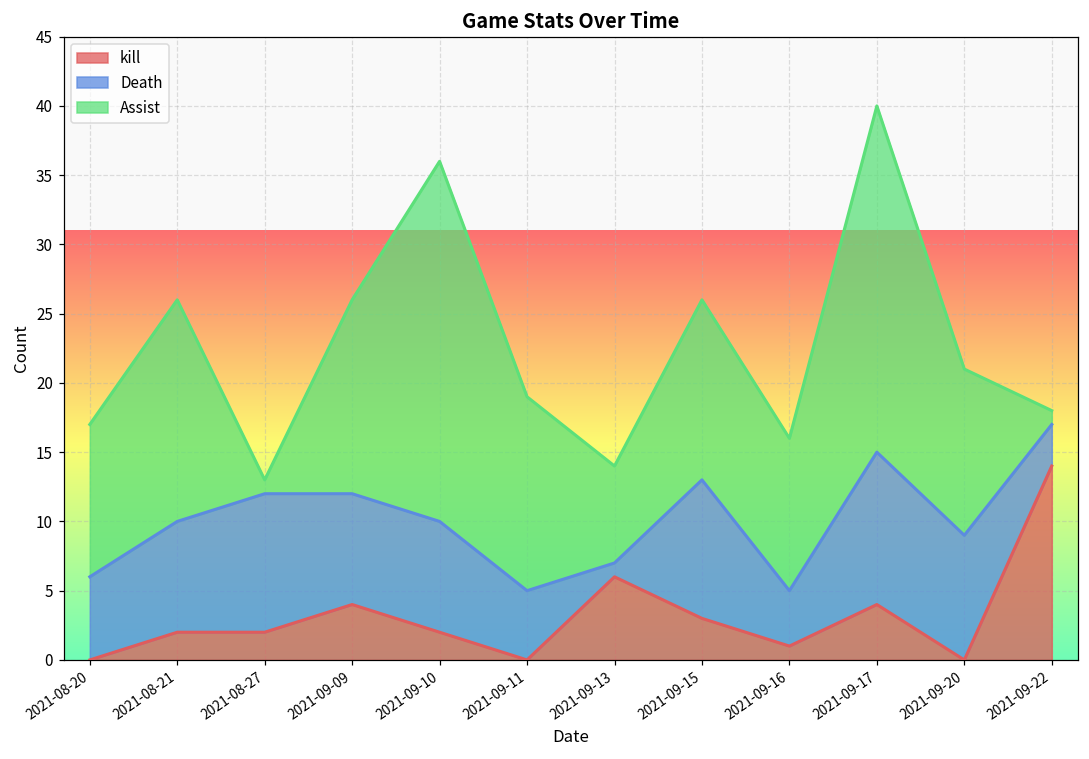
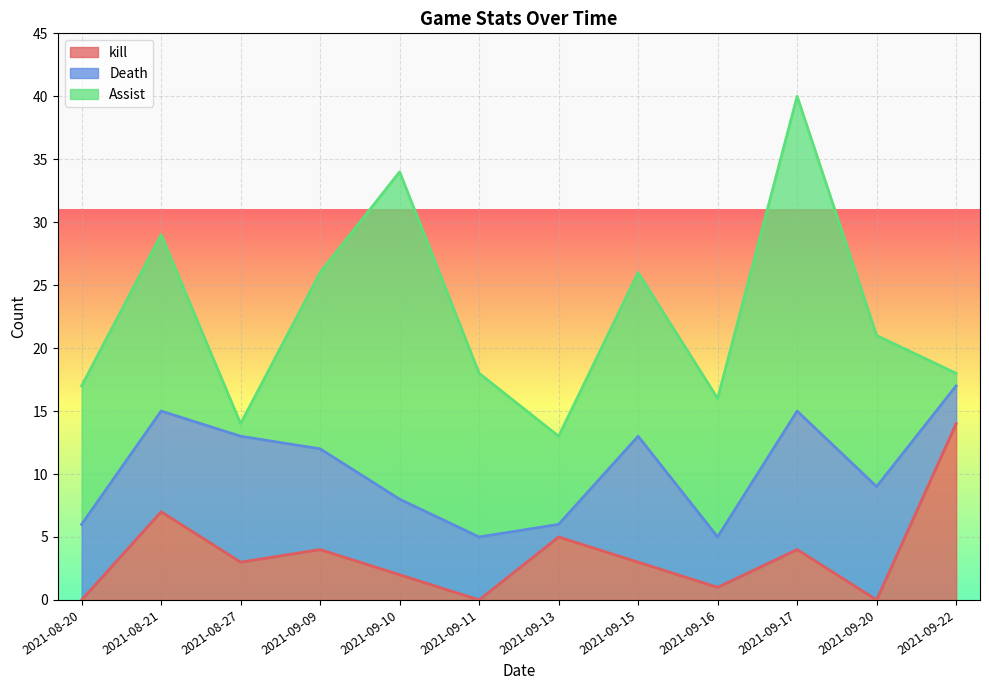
  {
    "kill": {
      "2021-08-20": 0,
-     "2021-08-21": 2,
-     "2021-08-27": 2,
+     "2021-08-21": 7,
+     "2021-08-27": 3,
      "2021-09-09": 4,
      "2021-09-10": 2,
      "2021-09-11": 0,
-     "2021-09-13": 6,
+     "2021-09-13": 5,
      "2021-09-15": 3,
      "2021-09-16": 1,
      "2021-09-17": 4,
      "2021-09-20": 0,
      "2021-09-22": 14
    },
    "Death": {
      "2021-08-20": 6,
      "2021-08-21": 8,
      "2021-08-27": 10,
      "2021-09-09": 8,
-     "2021-09-10": 8,
+     "2021-09-10": 6,
      "2021-09-11": 5,
      "2021-09-13": 1,
      "2021-09-15": 10,
      "2021-09-16": 4,
      "2021-09-17": 11,
      "2021-09-20": 9,
      "2021-09-22": 3
    },
    "Assist": {
      "2021-08-20": 11,
-     "2021-08-21": 16,
+     "2021-08-21": 14,
      "2021-08-27": 1,
      "2021-09-09": 14,
      "2021-09-10": 26,
-     "2021-09-11": 14,
+     "2021-09-11": 13,
      "2021-09-13": 7,
      "2021-09-15": 13,
      "2021-09-16": 11,
      "2021-09-17": 25,
      "2021-09-20": 12,
      "2021-09-22": 1
    }
  }
